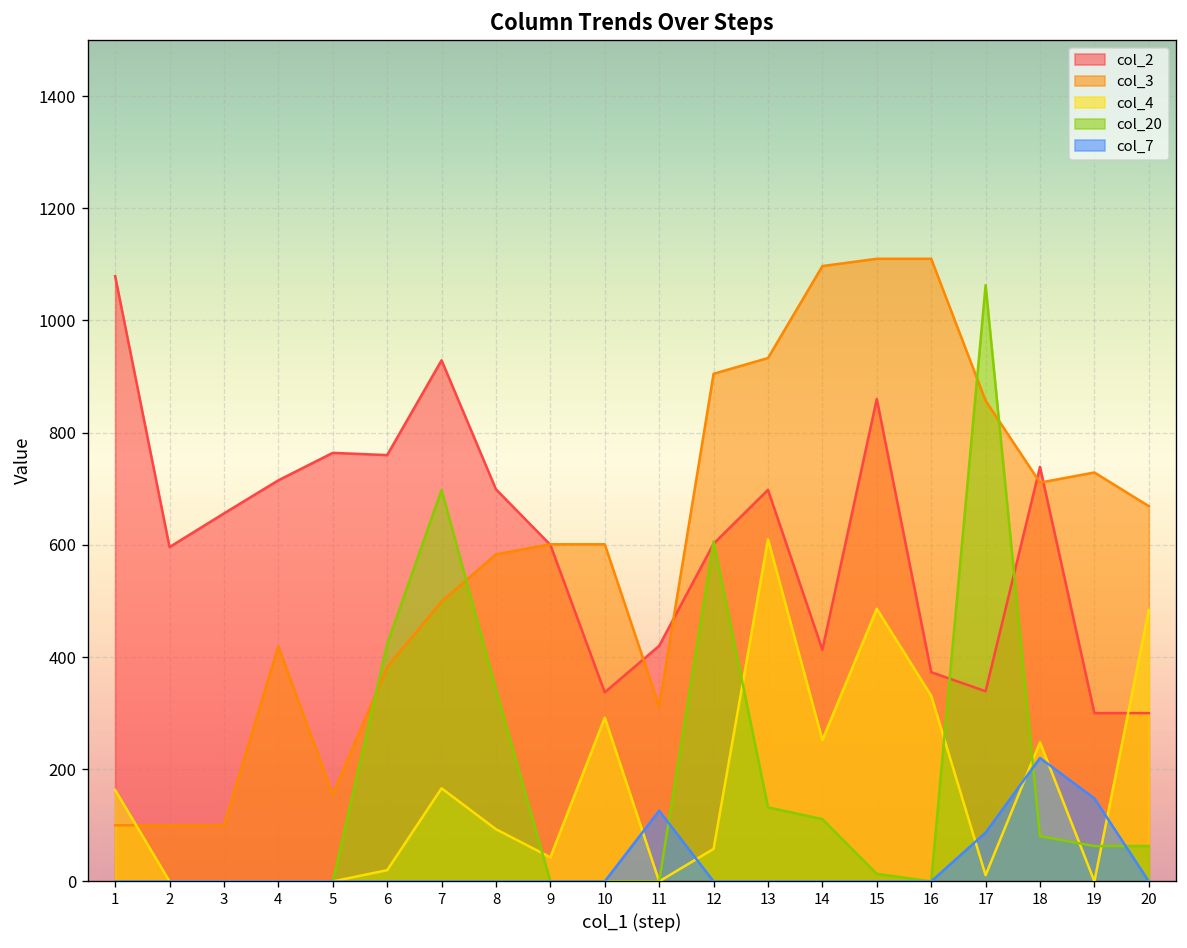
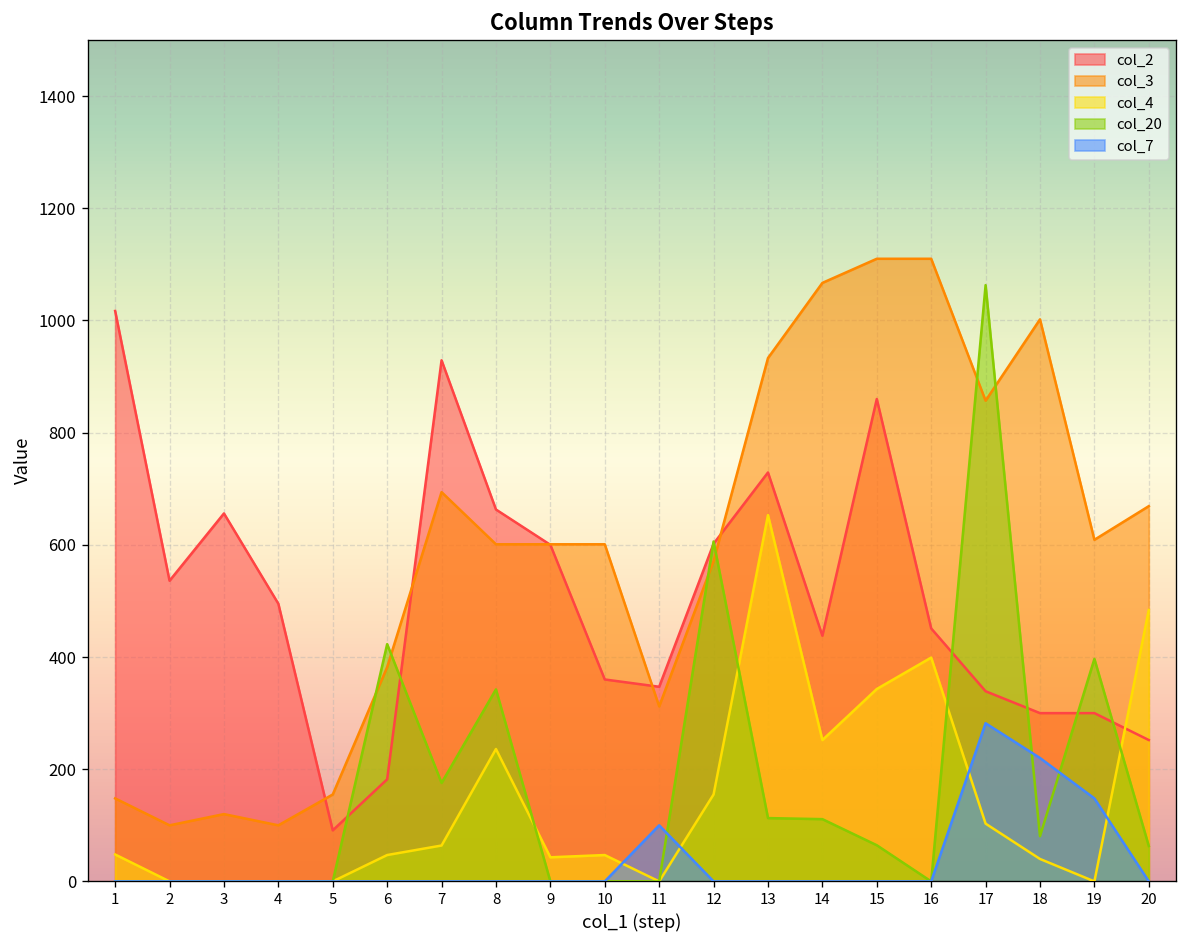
  {
    "col_2": {
-     "1": 1080,
-     "2": 600,
+     "1": 1020,
+     "2": 540,
      "3": 660,
-     "4": 720,
-     "5": 760,
-     "6": 760,
+     "4": 500,
+     "5": 90,
+     "6": 180,
      "7": 930,
-     "8": 700,
-     "10": 340,
-     "11": 420,
-     "13": 700,
-     "14": 410,
+     "8": 660,
+     "10": 360,
+     "11": 350,
+     "13": 730,
+     "14": 440,
      "15": 860,
-     "16": 370,
+     "16": 450,
      "17": 340,
-     "18": 740,
+     "18": 300,
      "19": 300,
-     "20": 300
+     "20": 250
    },
    "col_3": {
-     "1": 100,
+     "1": 150,
      "2": 100,
-     "3": 100,
-     "4": 420,
+     "3": 120,
+     "4": 100,
      "5": 160,
      "6": 380,
-     "7": 500,
-     "8": 580,
+     "7": 690,
+     "8": 600,
      "10": 600,
      "11": 310,
-     "12": 910,
+     "12": 570,
      "13": 930,
-     "14": 1100,
+     "14": 1070,
      "15": 1110,
      "16": 1110,
      "17": 860,
-     "18": 710,
-     "19": 730,
+     "18": 1000,
+     "19": 610,
      "20": 670
    },
    "col_4": {
-     "1": 160,
-     "6": 20,
-     "7": 170,
-     "8": 90,
+     "1": 50,
+     "6": 50,
+     "7": 60,
+     "8": 240,
      "9": 40,
-     "10": 290,
-     "12": 60,
-     "13": 610,
+     "10": 50,
+     "12": 160,
+     "13": 650,
      "14": 250,
-     "15": 490,
-     "16": 330,
-     "17": 10,
-     "18": 250,
+     "15": 340,
+     "16": 400,
+     "17": 100,
+     "18": 40,
      "19": 0,
      "20": 480
    },
    "col_20": {
      "6": 420,
-     "7": 700,
+     "7": 180,
      "8": 340,
-     "13": 130,
+     "13": 110,
      "14": 110,
-     "15": 10,
+     "15": 60,
      "17": 1060,
      "18": 80,
-     "19": 60,
+     "19": 400,
      "20": 60
    },
    "col_7": {
      "6": 0,
      "7": 0,
      "8": 0,
-     "11": 130,
+     "11": 100,
      "12": 0,
      "13": 0,
      "14": 0,
      "15": 0,
-     "17": 90,
+     "17": 280,
      "18": 220,
      "19": 150,
      "20": 0
    }
  }
